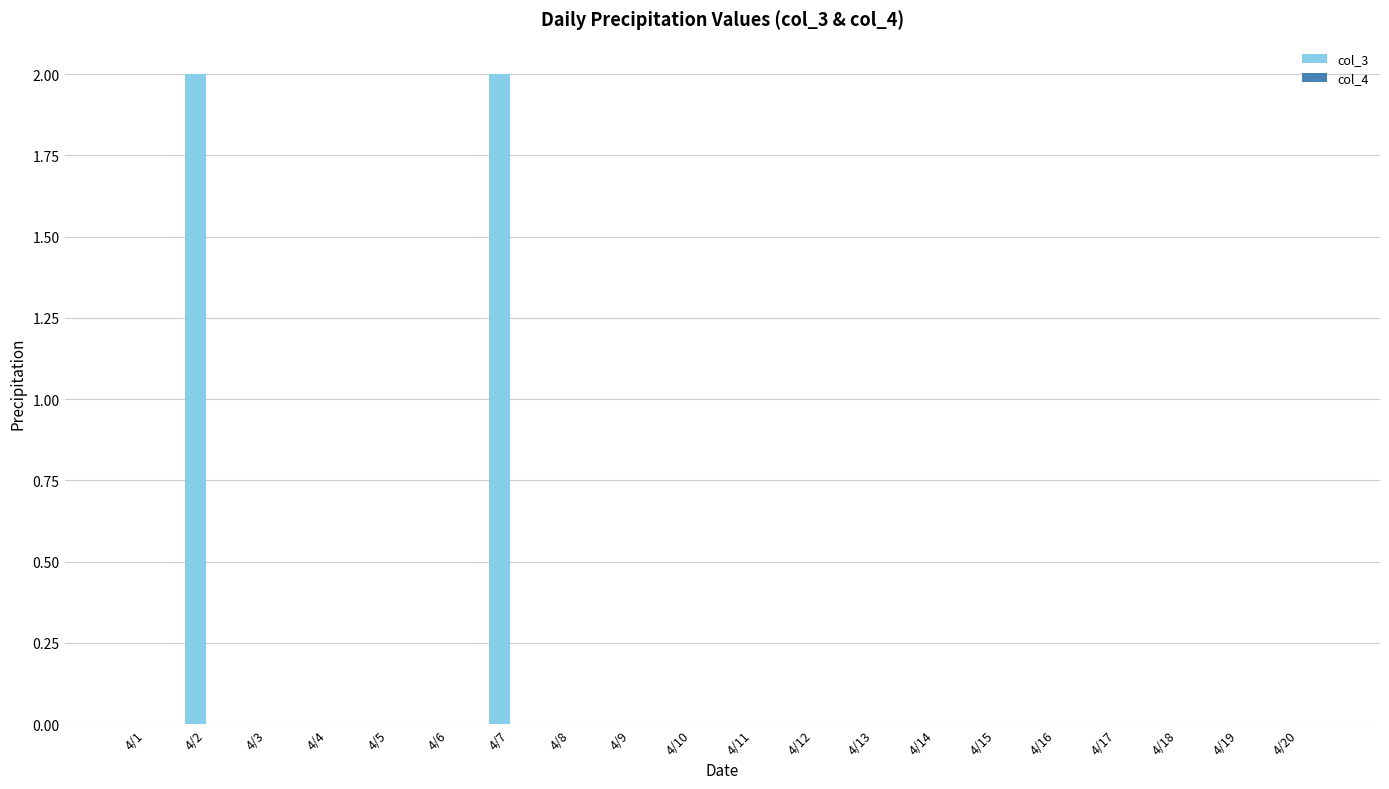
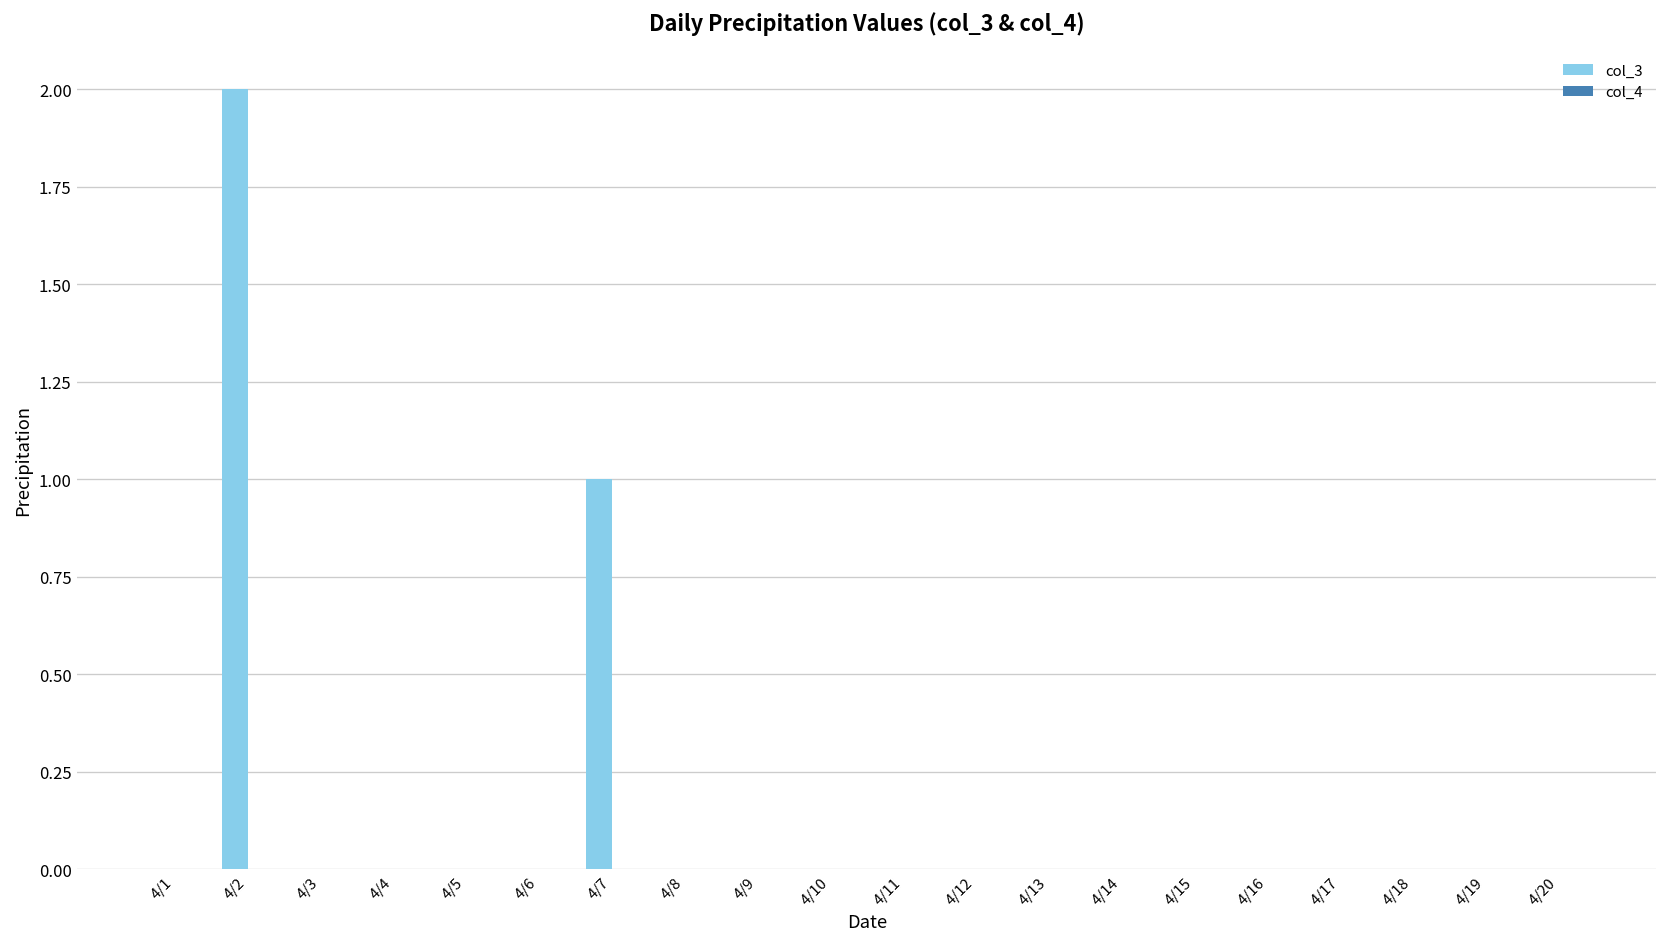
  {
    "col_3": {
      "4/1": 0,
      "4/2": 2,
      "4/3": 0,
      "4/4": 0,
      "4/5": 0,
      "4/6": 0,
-     "4/7": 2,
+     "4/7": 1,
      "4/8": 0,
      "4/9": 0,
      "4/10": 0,
      "4/11": 0,
      "4/12": 0,
      "4/13": 0,
      "4/14": 0,
      "4/15": 0,
      "4/16": 0,
      "4/17": 0,
      "4/18": 0,
      "4/19": 0,
      "4/20": 0
    },
    "col_4": {
      "4/1": 0,
      "4/2": 0,
      "4/3": 0,
      "4/4": 0,
      "4/5": 0,
      "4/6": 0,
      "4/7": 0,
      "4/8": 0,
      "4/9": 0,
      "4/10": 0,
      "4/11": 0,
      "4/12": 0,
      "4/13": 0,
      "4/14": 0,
      "4/15": 0,
      "4/16": 0,
      "4/17": 0,
      "4/18": 0,
      "4/19": 0,
      "4/20": 0
    }
  }
